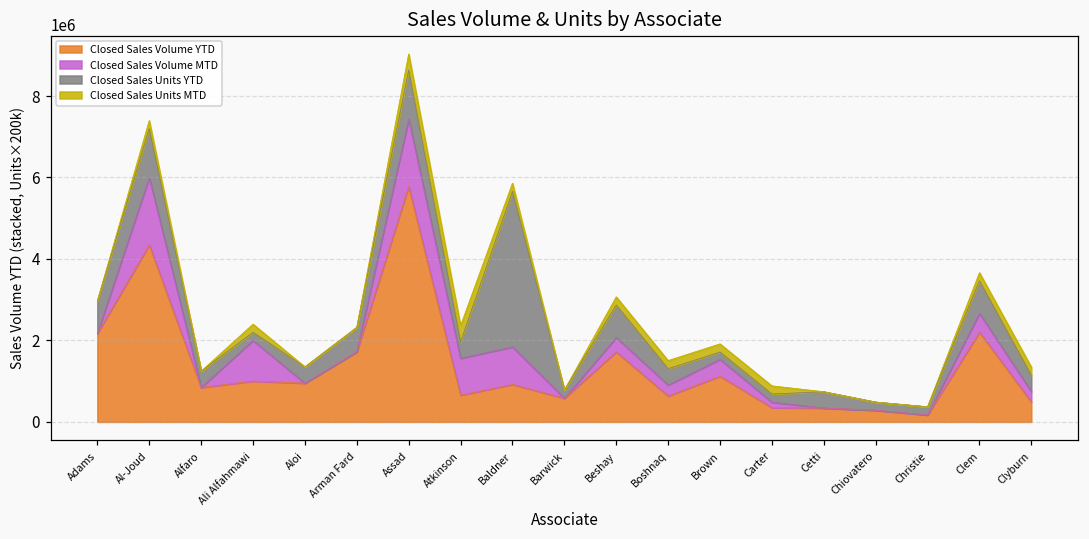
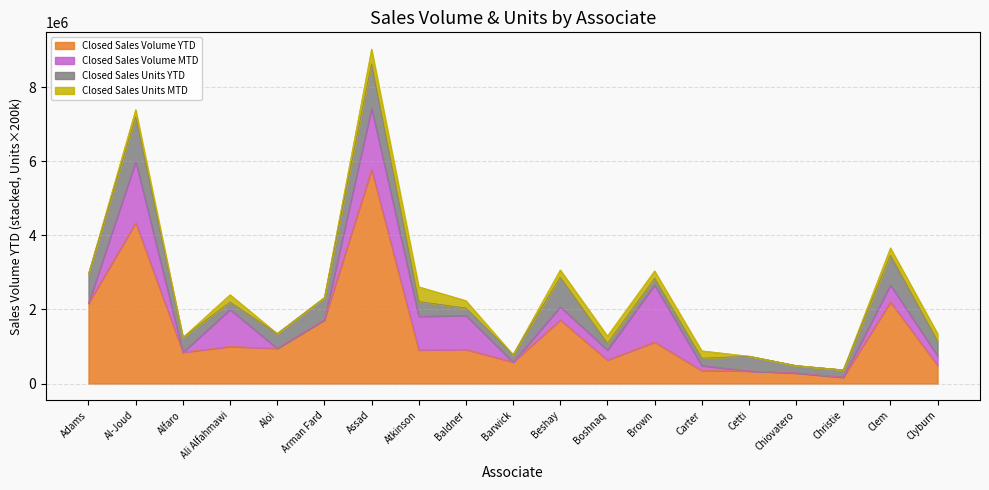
  {
    "Closed Sales Volume YTD": {
      "Al-Joud": 4300000,
      "Ali Alfahmawi": 1000000,
      "Assad": 5800000,
-     "Atkinson": 700000,
+     "Atkinson": 900000,
      "Baldner": 900000,
      "Beshay": 1700000,
      "Boshnaq": 600000,
      "Brown": 1100000,
      "Carter": 400000,
      "Clem": 2200000,
      "Clyburn": 500000
    },
    "Closed Sales Volume MTD": {
      "Al-Joud": 1700000,
      "Ali Alfahmawi": 1000000,
      "Assad": 1700000,
      "Atkinson": 900000,
      "Baldner": 900000,
      "Beshay": 400000,
      "Boshnaq": 300000,
-     "Brown": 400000,
+     "Brown": 1500000,
      "Carter": 100000,
      "Clem": 500000,
      "Clyburn": 300000
    },
    "Closed Sales Units YTD": {
      "Al-Joud": 1200000,
      "Ali Alfahmawi": 200000,
      "Assad": 1200000,
      "Atkinson": 400000,
-     "Baldner": 3800000,
+     "Baldner": 200000,
      "Beshay": 800000,
-     "Boshnaq": 400000,
+     "Boshnaq": 200000,
      "Brown": 200000,
      "Carter": 200000,
      "Clem": 800000,
      "Clyburn": 400000
    },
    "Closed Sales Units MTD": {
      "Al-Joud": 200000,
      "Ali Alfahmawi": 200000,
      "Assad": 400000,
      "Atkinson": 400000,
      "Baldner": 200000,
      "Beshay": 200000,
      "Boshnaq": 200000,
      "Brown": 200000,
      "Carter": 200000,
      "Clem": 200000,
      "Clyburn": 200000
    }
  }
